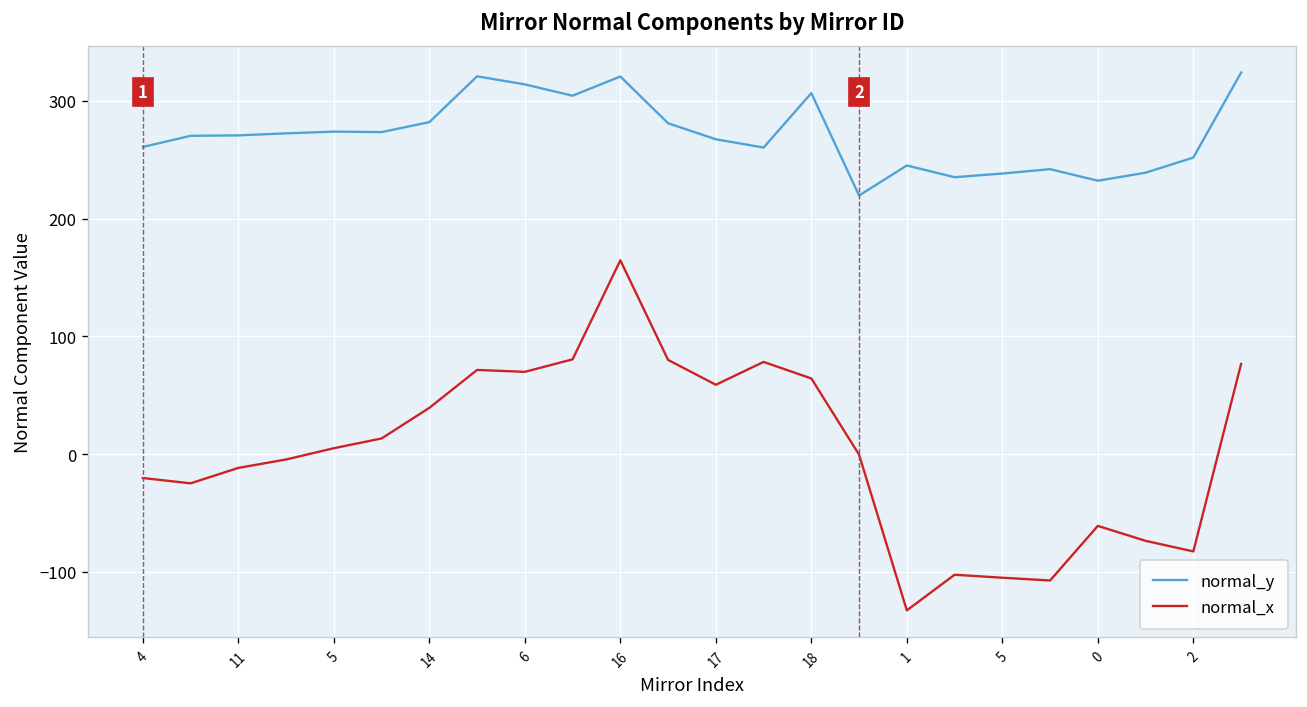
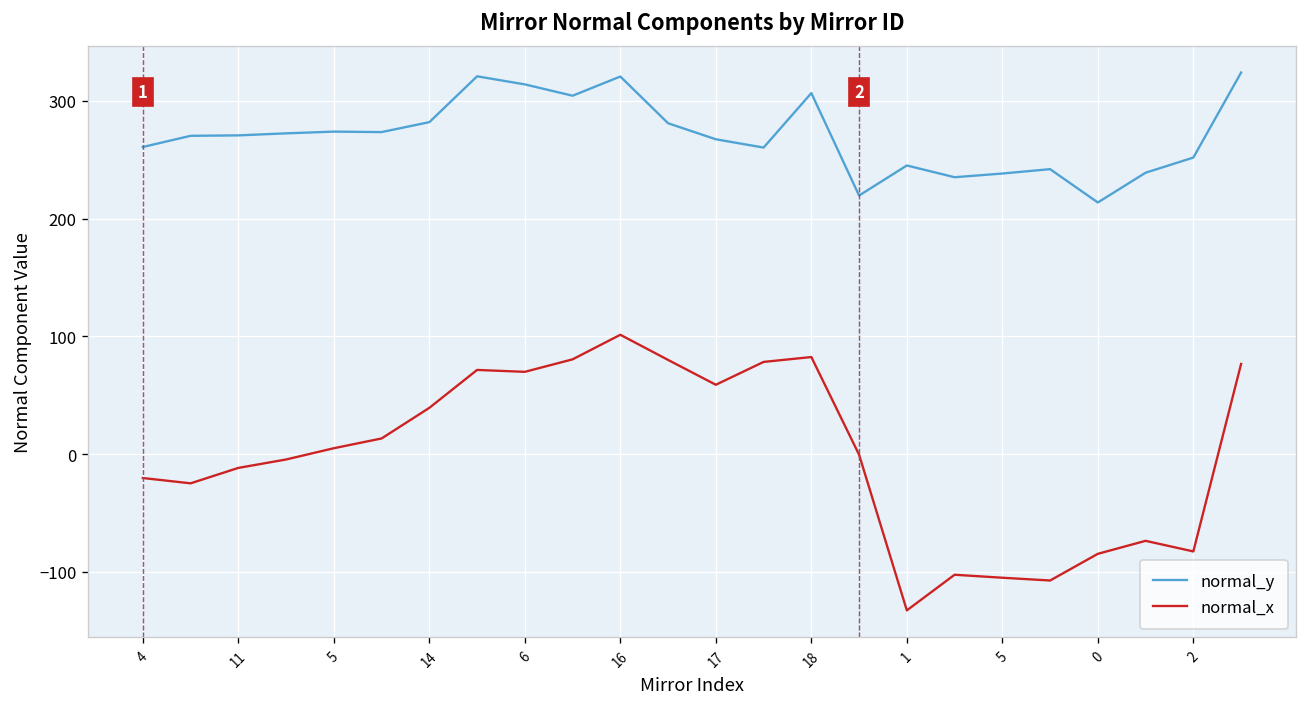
  {
    "normal_y": {
      "11": 270,
      "14": 280,
      "16": 320,
      "17": 270,
      "18": 310,
-     "0": 230,
+     "0": 210,
      "2": 250
    },
    "normal_x": {
      "11": -10,
      "14": 40,
-     "16": 160,
+     "16": 100,
      "17": 60,
-     "18": 60,
-     "0": -60,
+     "18": 80,
+     "0": -80,
      "2": -80
    }
  }
